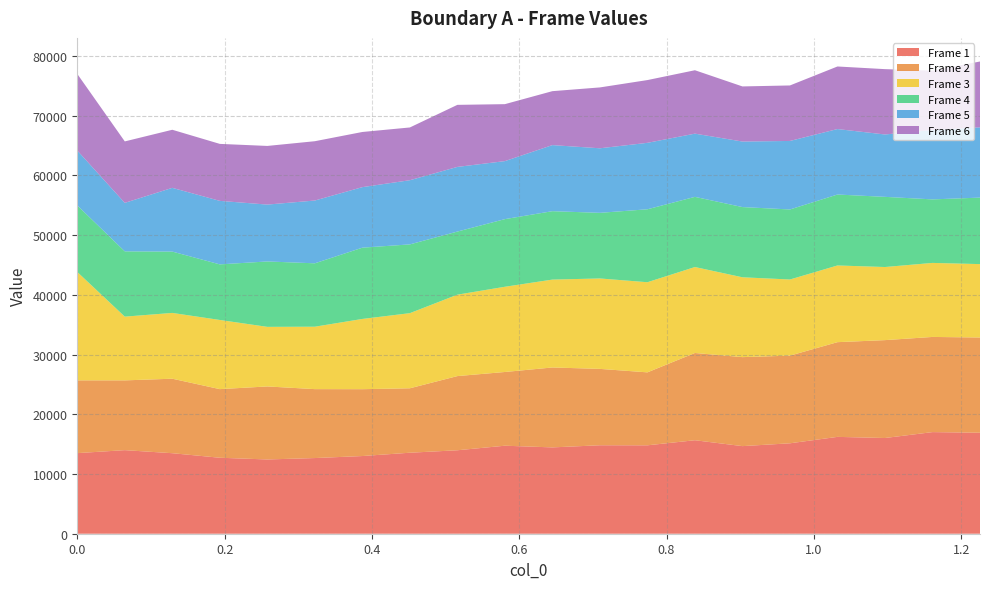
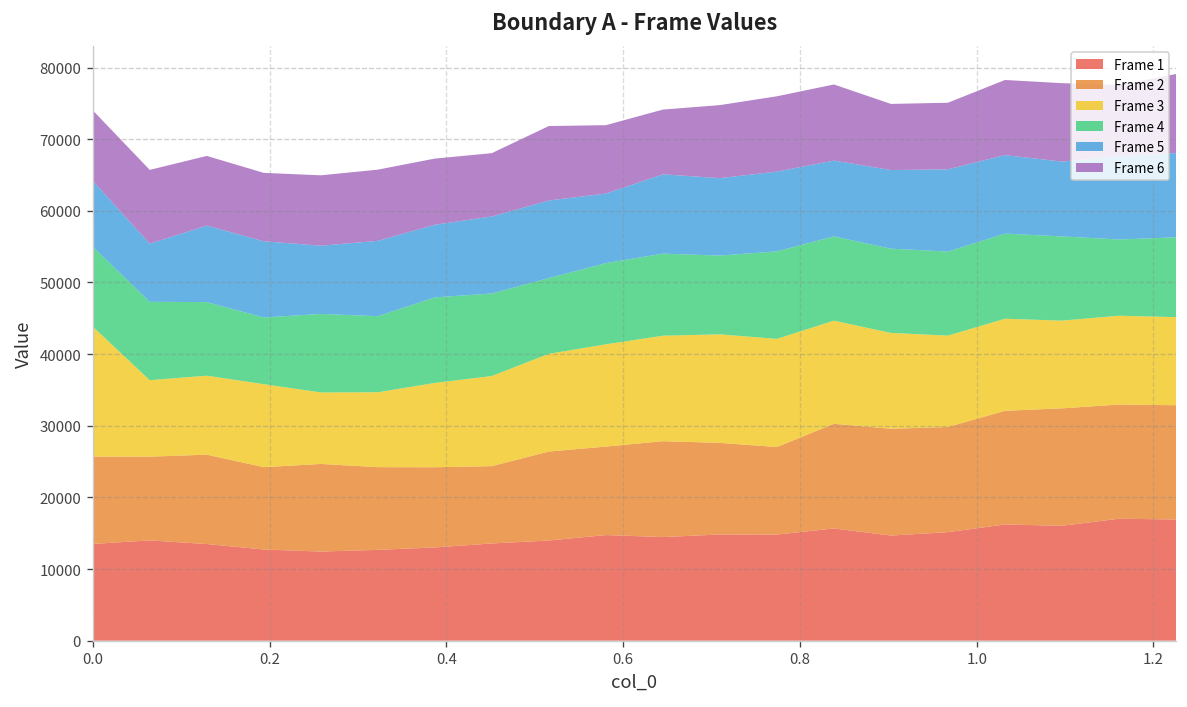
  {
    "Frame 3": {
      "0.0": 18000
    },
    "Frame 4": {
      "0.0": 11000
    },
    "Frame 5": {
      "0.0": 9000
    },
    "Frame 6": {
-     "0.0": 13000
+     "0.0": 10000
    }
  }
